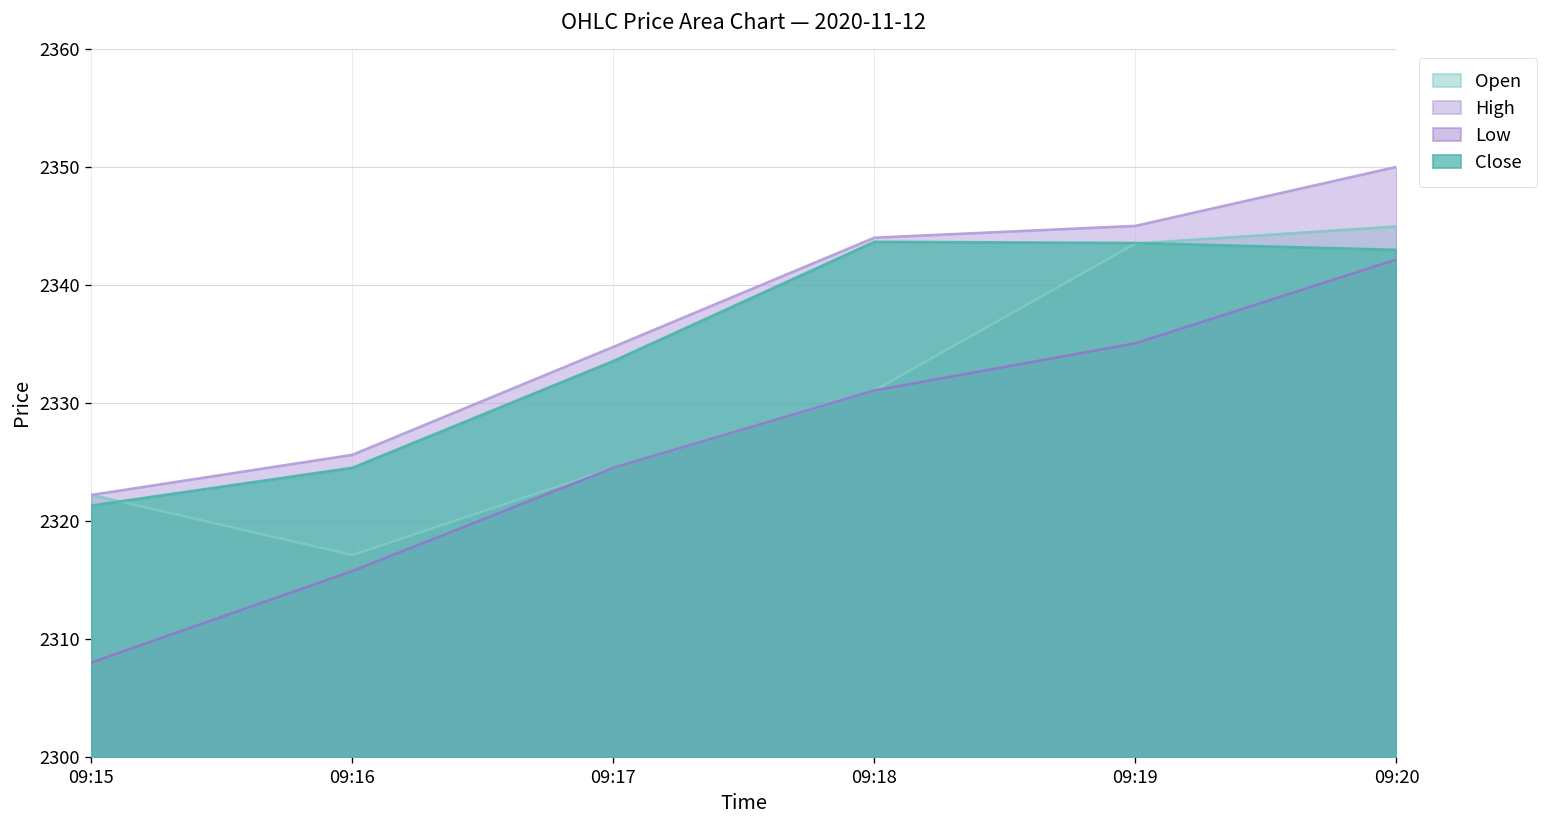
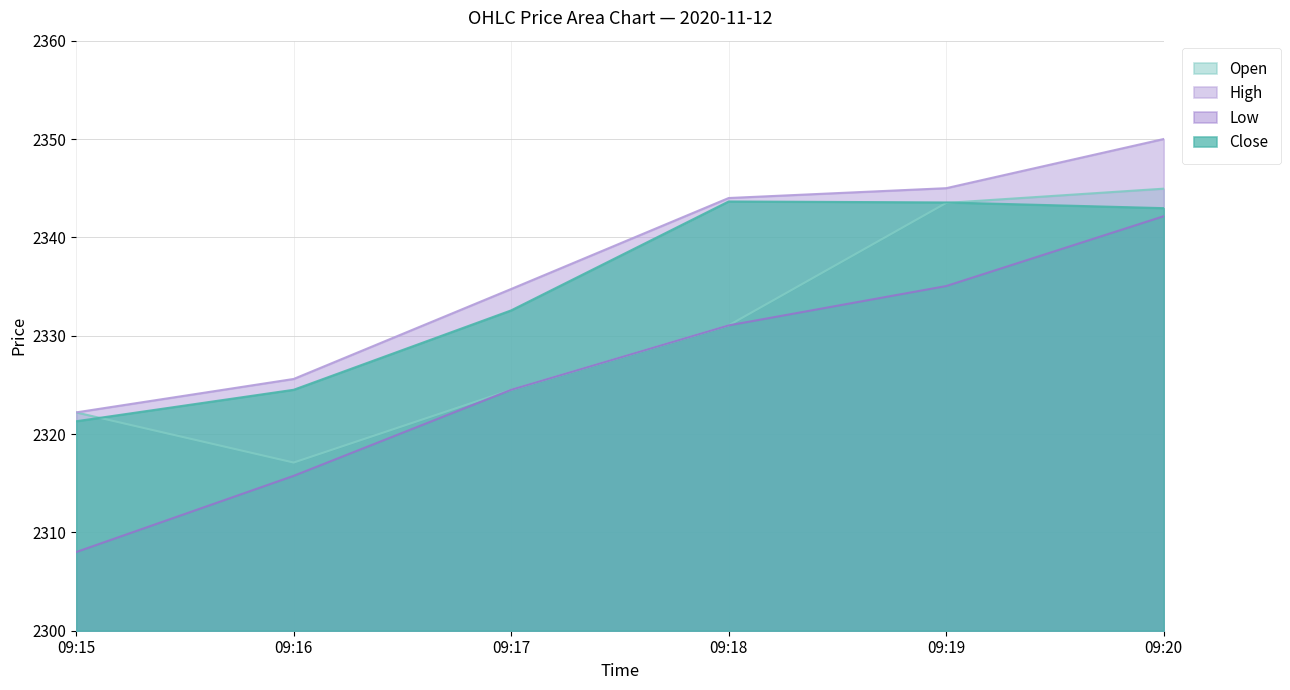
  {
    "Close": {
      "09:15": 2321,
      "09:16": 2325,
-     "09:17": 2334,
+     "09:17": 2333,
      "09:18": 2344,
      "09:20": 2343
    }
  }
